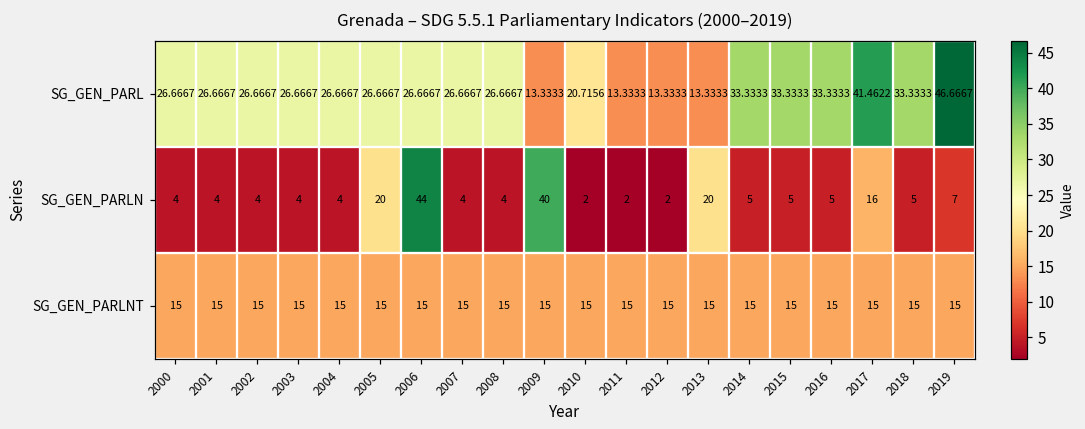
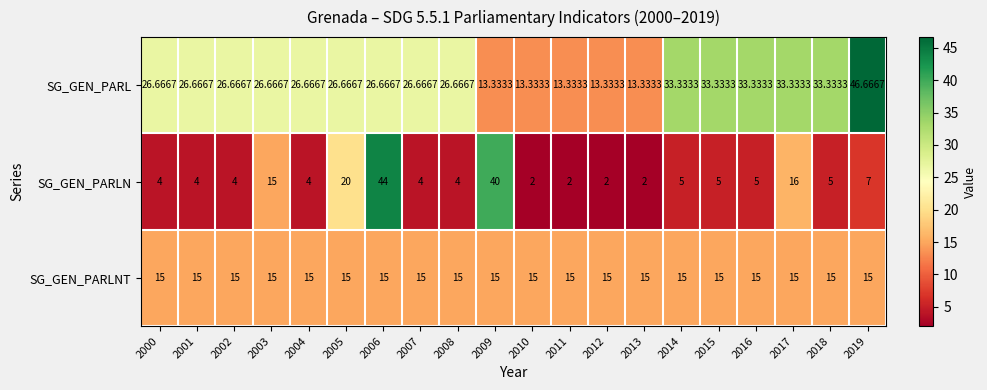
  {
    "SG_GEN_PARL": {
      "2000": 26.6667,
      "2001": 26.6667,
      "2002": 26.6667,
      "2003": 26.6667,
      "2004": 26.6667,
      "2005": 26.6667,
      "2006": 26.6667,
      "2007": 26.6667,
      "2008": 26.6667,
      "2009": 13.3333,
-     "2010": 20.7156,
+     "2010": 13.3333,
      "2011": 13.3333,
      "2012": 13.3333,
      "2013": 13.3333,
      "2014": 33.3333,
      "2015": 33.3333,
      "2016": 33.3333,
-     "2017": 41.4622,
+     "2017": 33.3333,
      "2018": 33.3333,
      "2019": 46.6667
    },
    "SG_GEN_PARLN": {
      "2000": 4,
      "2001": 4,
      "2002": 4,
-     "2003": 4,
+     "2003": 15,
      "2004": 4,
      "2005": 20,
      "2006": 44,
      "2007": 4,
      "2008": 4,
      "2009": 40,
      "2010": 2,
      "2011": 2,
      "2012": 2,
-     "2013": 20,
+     "2013": 2,
      "2014": 5,
      "2015": 5,
      "2016": 5,
      "2017": 16,
      "2018": 5,
      "2019": 7
    },
    "SG_GEN_PARLNT": {
      "2000": 15,
      "2001": 15,
      "2002": 15,
      "2003": 15,
      "2004": 15,
      "2005": 15,
      "2006": 15,
      "2007": 15,
      "2008": 15,
      "2009": 15,
      "2010": 15,
      "2011": 15,
      "2012": 15,
      "2013": 15,
      "2014": 15,
      "2015": 15,
      "2016": 15,
      "2017": 15,
      "2018": 15,
      "2019": 15
    }
  }
